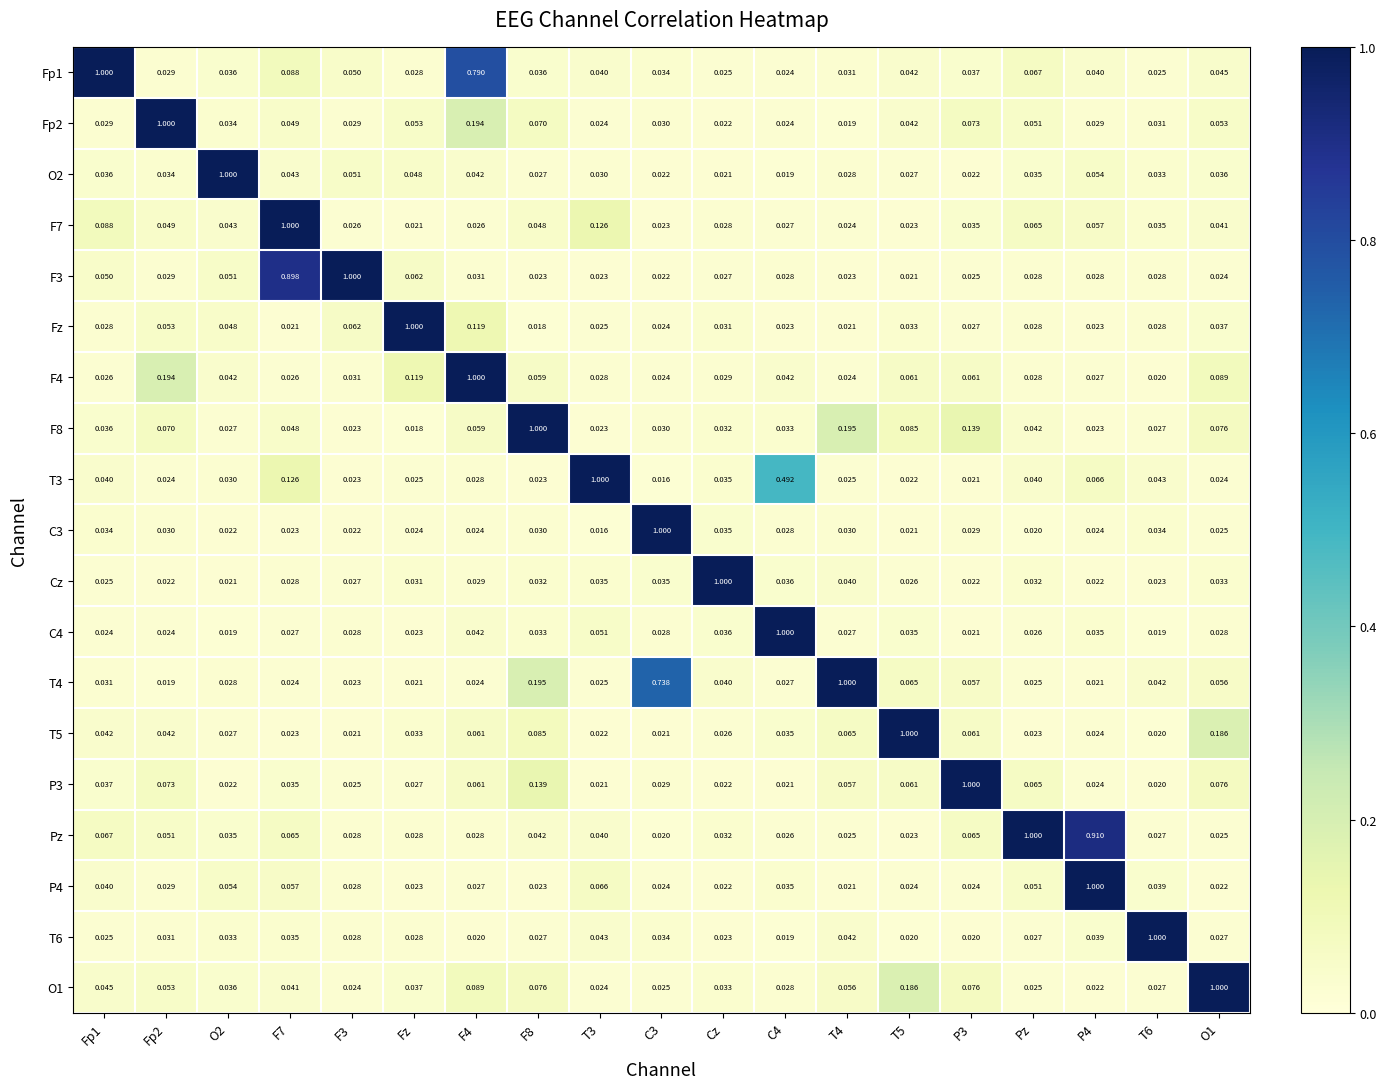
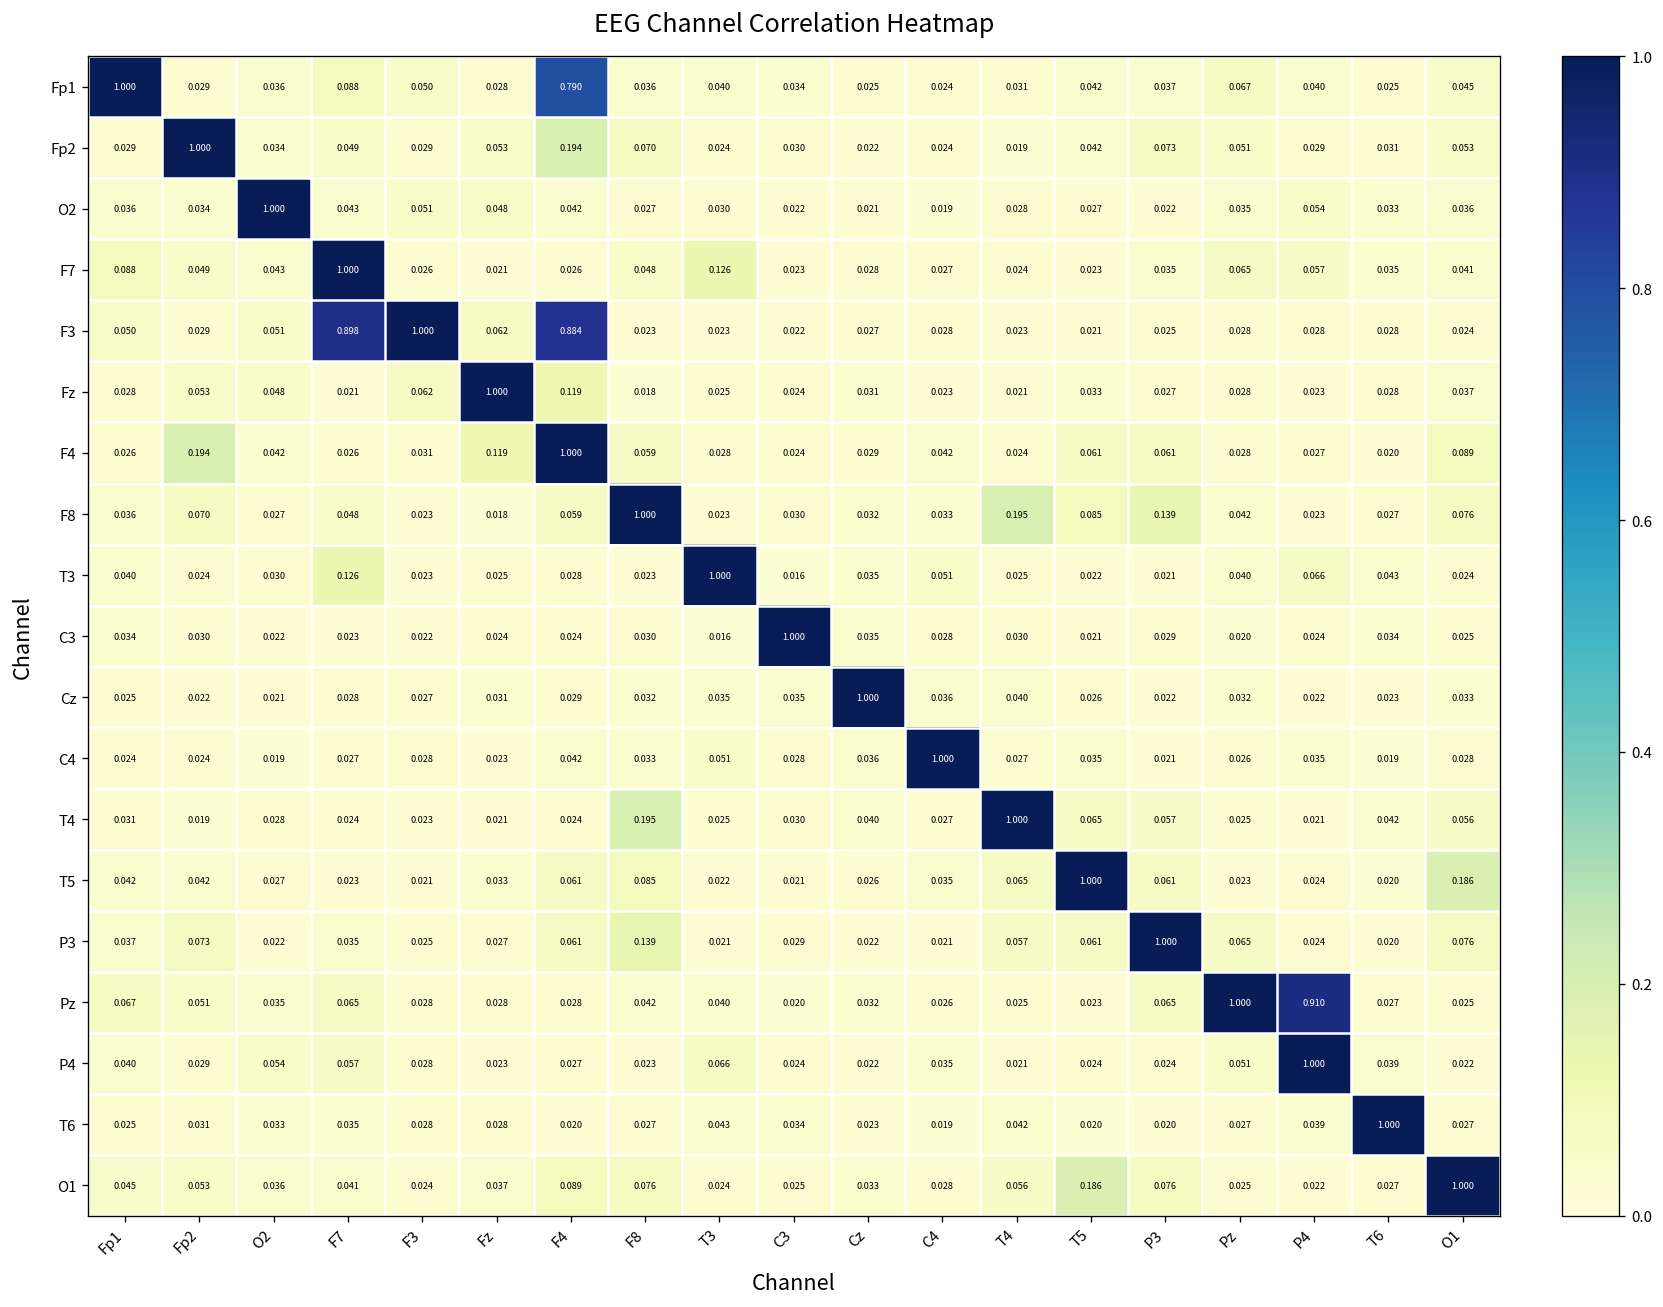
  {
    "F3": {
      "Fp1": 0.050,
      "Fp2": 0.029,
      "O2": 0.051,
      "F7": 0.898,
      "F3": 1.000,
      "Fz": 0.062,
-     "F4": 0.031,
+     "F4": 0.884,
      "F8": 0.023,
      "T3": 0.023,
      "C3": 0.022,
      "Cz": 0.027,
      "C4": 0.028,
      "T4": 0.023,
      "T5": 0.021,
      "P3": 0.025,
      "Pz": 0.028,
      "P4": 0.028,
      "T6": 0.028,
      "O1": 0.024
    },
    "T3": {
      "Fp1": 0.040,
      "Fp2": 0.024,
      "O2": 0.030,
      "F7": 0.126,
      "F3": 0.023,
      "Fz": 0.025,
      "F4": 0.028,
      "F8": 0.023,
      "T3": 1.000,
      "C3": 0.016,
      "Cz": 0.035,
-     "C4": 0.492,
+     "C4": 0.051,
      "T4": 0.025,
      "T5": 0.022,
      "P3": 0.021,
      "Pz": 0.040,
      "P4": 0.066,
      "T6": 0.043,
      "O1": 0.024
    },
    "T4": {
      "Fp1": 0.031,
      "Fp2": 0.019,
      "O2": 0.028,
      "F7": 0.024,
      "F3": 0.023,
      "Fz": 0.021,
      "F4": 0.024,
      "F8": 0.195,
      "T3": 0.025,
-     "C3": 0.738,
+     "C3": 0.030,
      "Cz": 0.040,
      "C4": 0.027,
      "T4": 1.000,
      "T5": 0.065,
      "P3": 0.057,
      "Pz": 0.025,
      "P4": 0.021,
      "T6": 0.042,
      "O1": 0.056
    }
  }
